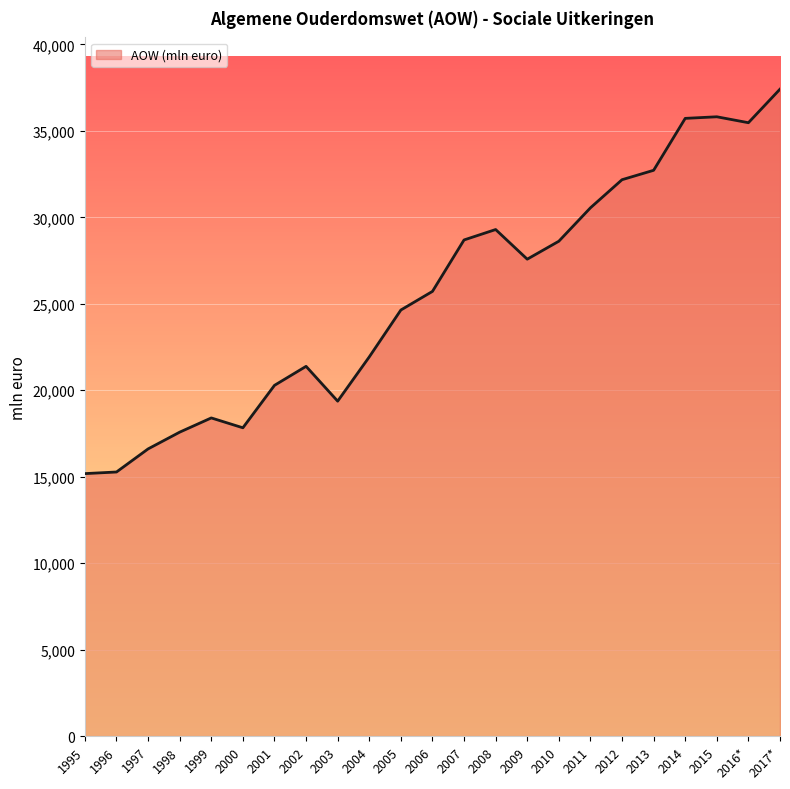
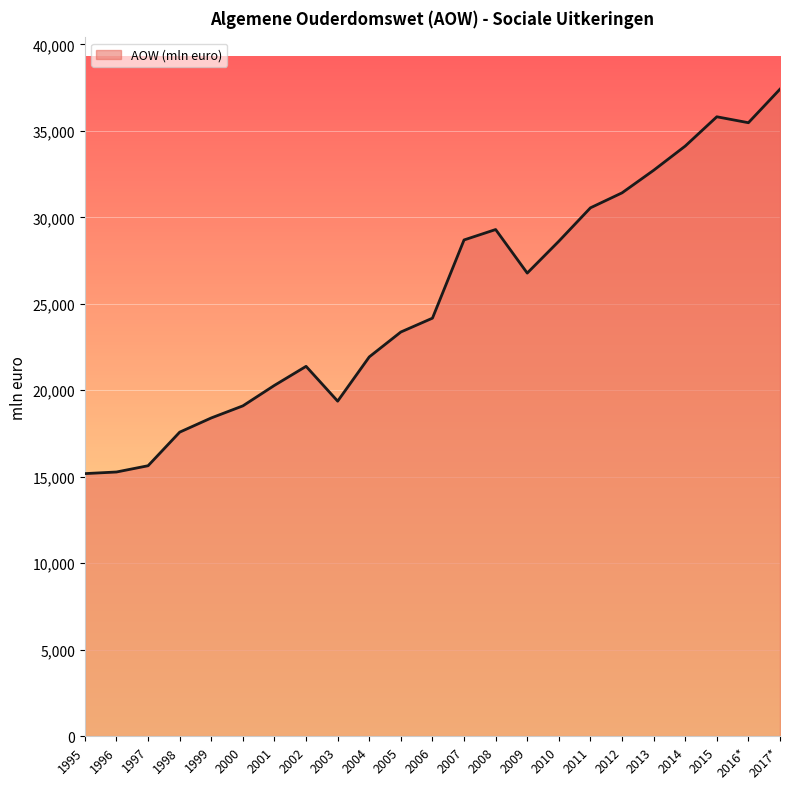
  {
    "1995": "15,200",
    "1996": "15,300",
-   "1997": "16,600",
+   "1997": "15,600",
    "1998": "17,600",
    "1999": "18,400",
-   "2000": "17,800",
+   "2000": "19,100",
    "2001": "20,300",
    "2002": "21,400",
    "2003": "19,400",
    "2004": "21,900",
-   "2005": "24,600",
-   "2006": "25,700",
+   "2005": "23,400",
+   "2006": "24,200",
    "2007": "28,700",
    "2008": "29,300",
-   "2009": "27,600",
+   "2009": "26,800",
    "2010": "28,600",
    "2011": "30,500",
-   "2012": "32,200",
+   "2012": "31,400",
    "2013": "32,700",
-   "2014": "35,700",
+   "2014": "34,100",
    "2015": "35,800",
    "2016*": "35,500",
    "2017*": "37,400"
  }
